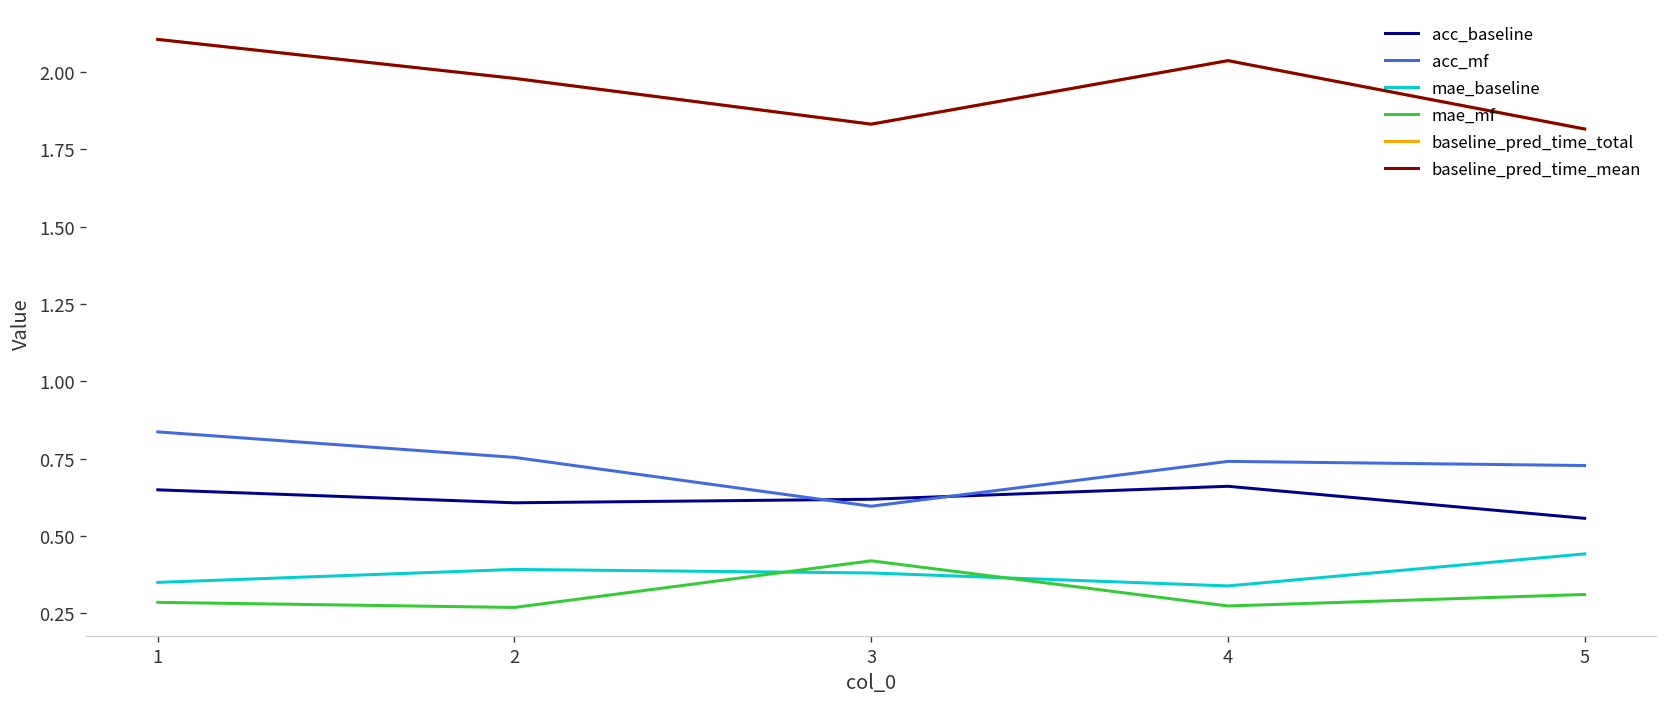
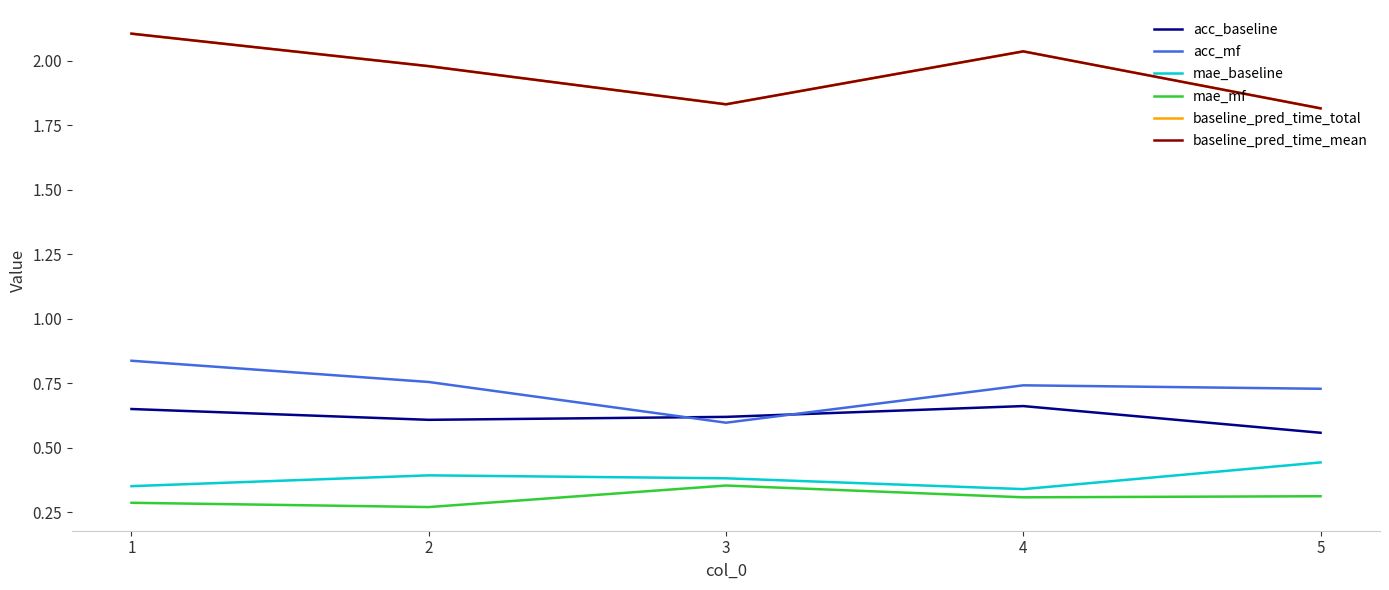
  {
    "acc_baseline": {
      "1": 0.65,
      "2": 0.61,
      "3": 0.62,
      "4": 0.66,
      "5": 0.56
    },
    "acc_mf": {
      "1": 0.84,
      "2": 0.75,
      "3": 0.60,
      "4": 0.74,
      "5": 0.73
    },
    "mae_baseline": {
      "1": 0.35,
      "2": 0.39,
      "3": 0.38,
      "4": 0.34,
      "5": 0.44
    },
    "mae_mf": {
      "1": 0.29,
      "2": 0.27,
-     "3": 0.42,
-     "4": 0.27,
+     "3": 0.35,
+     "4": 0.31,
      "5": 0.31
    },
    "baseline_pred_time_mean": {
      "1": 2.10,
      "2": 1.98,
      "3": 1.83,
      "4": 2.04,
      "5": 1.82
    }
  }
